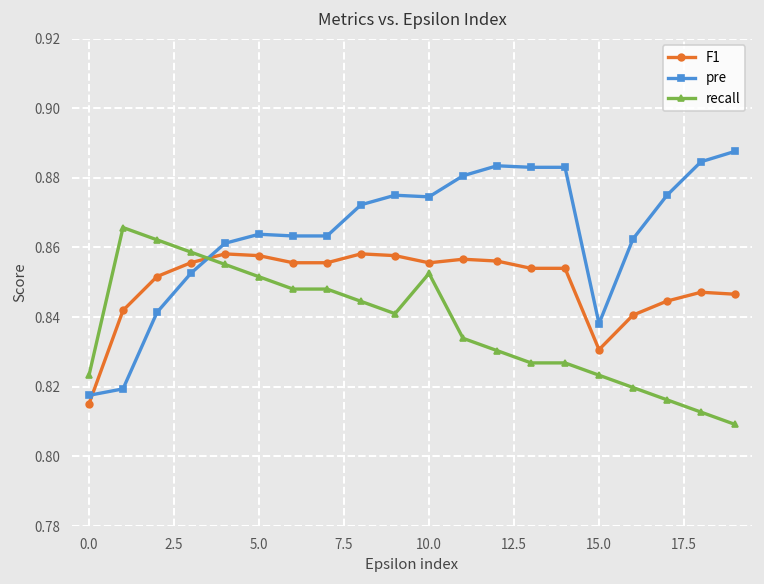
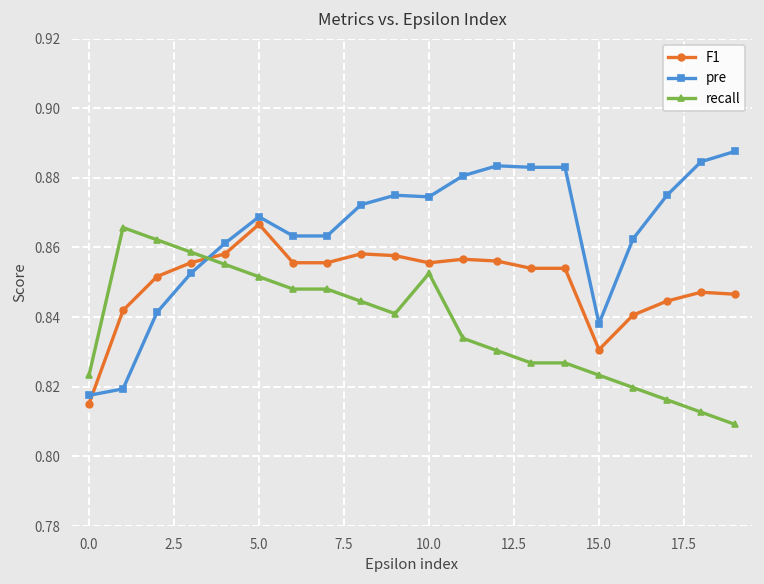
  {
    "F1": {
      "0.0": 0.815,
-     "5.0": 0.858,
+     "5.0": 0.867,
      "10.0": 0.856,
      "15.0": 0.831
    },
    "pre": {
      "0.0": 0.818,
-     "5.0": 0.864,
+     "5.0": 0.869,
      "10.0": 0.875,
      "15.0": 0.838
    },
    "recall": {
      "0.0": 0.823,
      "5.0": 0.852,
      "10.0": 0.853,
      "15.0": 0.823
    }
  }
